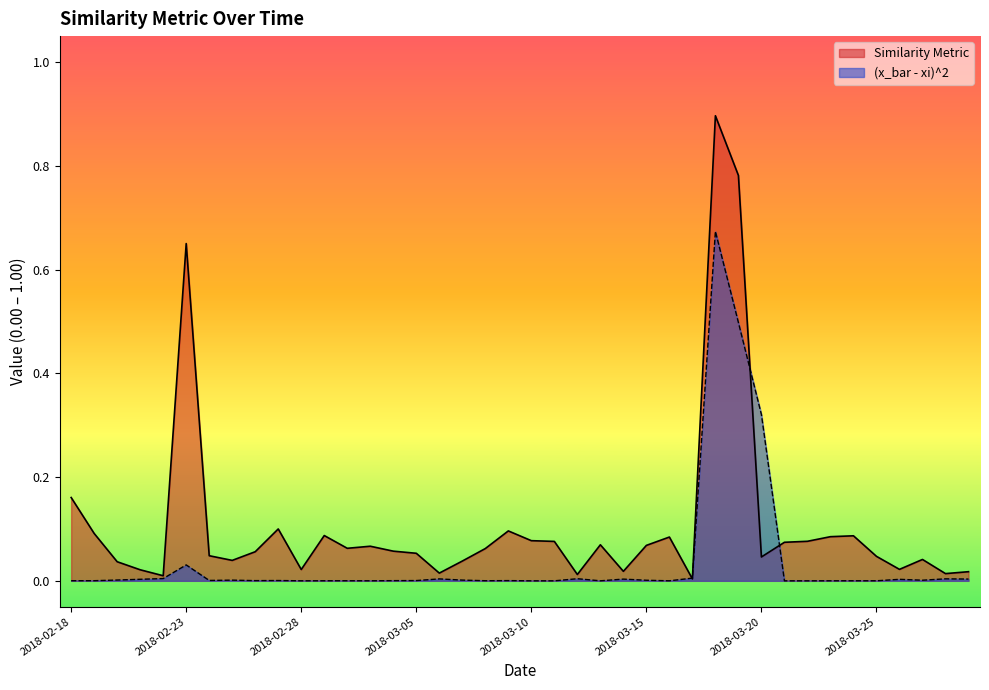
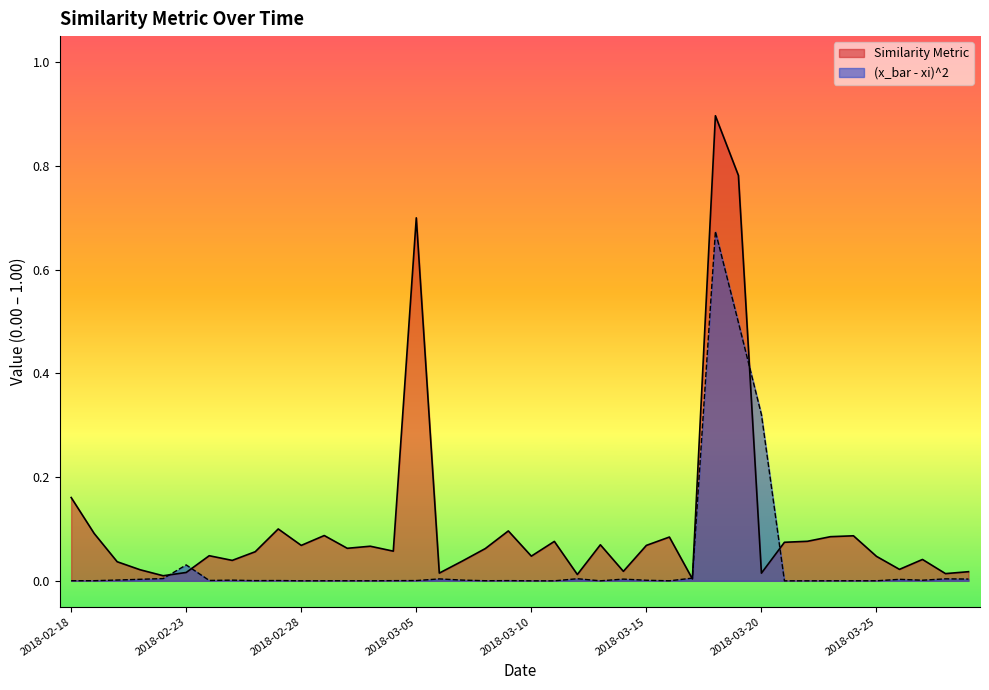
  {
    "Similarity Metric": {
      "2018-02-18": 0.16,
-     "2018-02-23": 0.65,
-     "2018-02-28": 0.02,
-     "2018-03-05": 0.05,
-     "2018-03-10": 0.08,
+     "2018-02-23": 0.02,
+     "2018-02-28": 0.07,
+     "2018-03-05": 0.70,
+     "2018-03-10": 0.05,
      "2018-03-15": 0.07,
-     "2018-03-20": 0.05,
+     "2018-03-20": 0.01,
      "2018-03-25": 0.05
    },
    "(x_bar - xi)^2": {
      "2018-02-18": 0.00,
      "2018-02-23": 0.03,
      "2018-02-28": 0.00,
      "2018-03-05": 0.00,
      "2018-03-10": 0.00,
      "2018-03-15": 0.00,
      "2018-03-20": 0.32,
      "2018-03-25": 0.00
    }
  }
